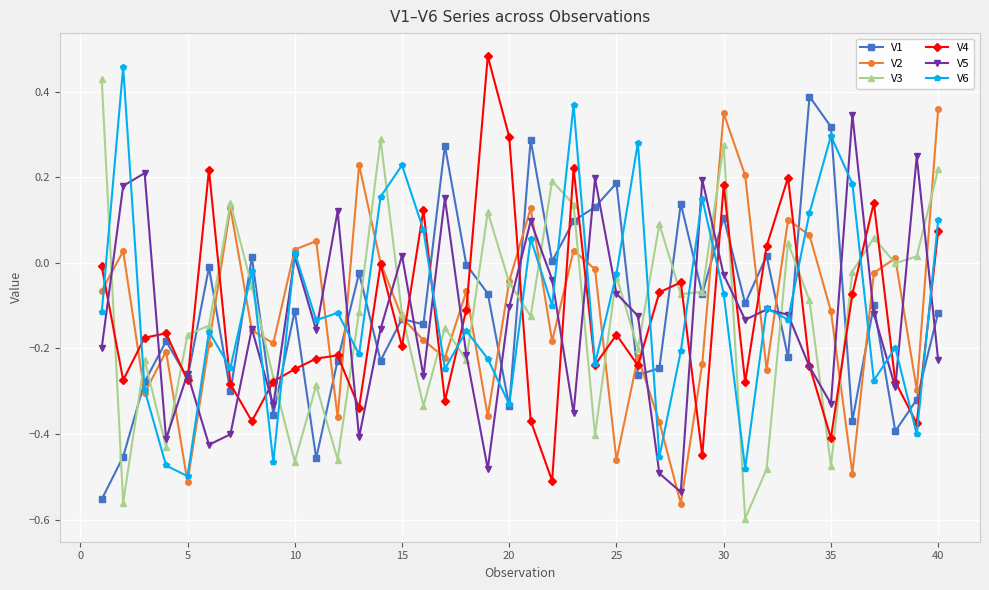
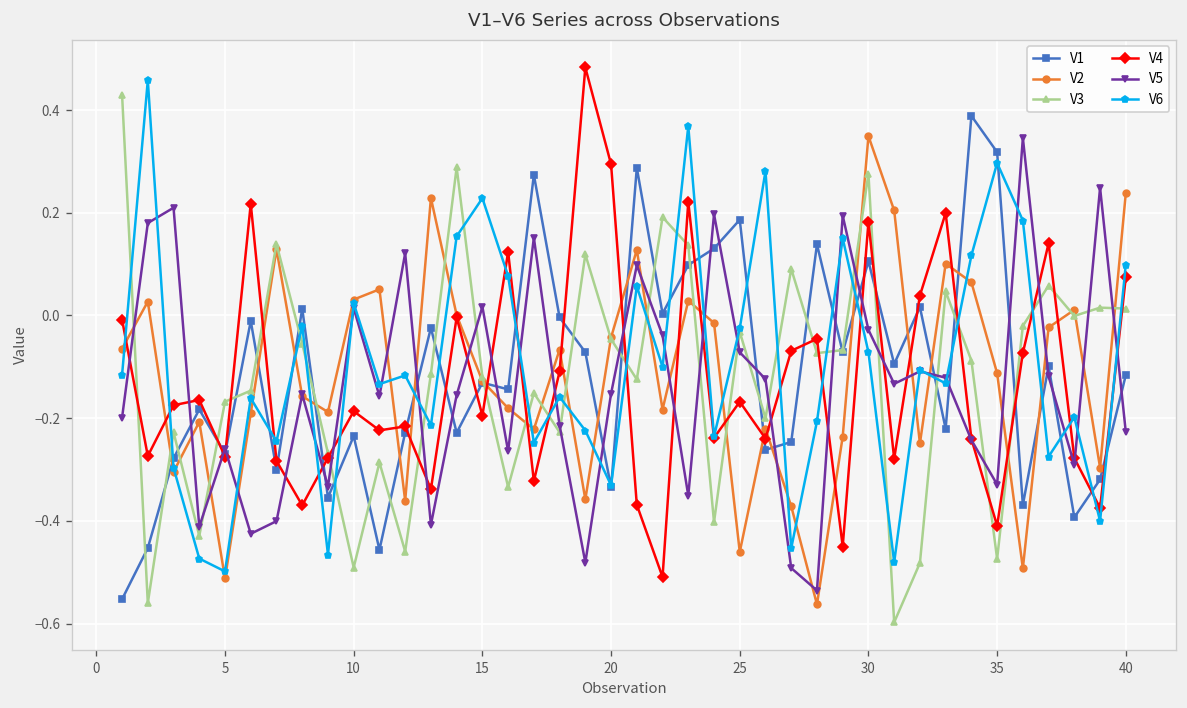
  {
    "V1": {
-     "10": -0.11,
+     "10": -0.23,
      "25": 0.19,
      "30": 0.11,
      "35": 0.32,
      "40": -0.12
    },
    "V2": {
      "5": -0.51,
      "10": 0.03,
      "25": -0.46,
      "30": 0.35,
      "35": -0.11,
-     "40": 0.36
+     "40": 0.24
    },
    "V3": {
      "5": -0.17,
-     "10": -0.46,
+     "10": -0.49,
      "15": -0.12,
      "25": -0.03,
      "30": 0.28,
      "35": -0.47,
-     "40": 0.22
+     "40": 0.01
    },
    "V4": {
-     "10": -0.25,
+     "10": -0.19,
      "15": -0.19,
      "20": 0.29,
      "25": -0.17,
      "30": 0.18,
      "35": -0.41,
      "40": 0.07
    },
    "V5": {
      "5": -0.26,
      "10": 0.01,
      "15": 0.02,
-     "20": -0.10,
+     "20": -0.15,
      "25": -0.07,
      "30": -0.03,
      "35": -0.33,
      "40": -0.23
    },
    "V6": {
      "5": -0.50,
      "10": 0.02,
      "15": 0.23,
      "25": -0.03,
      "30": -0.07,
      "35": 0.30,
      "40": 0.10
    }
  }
